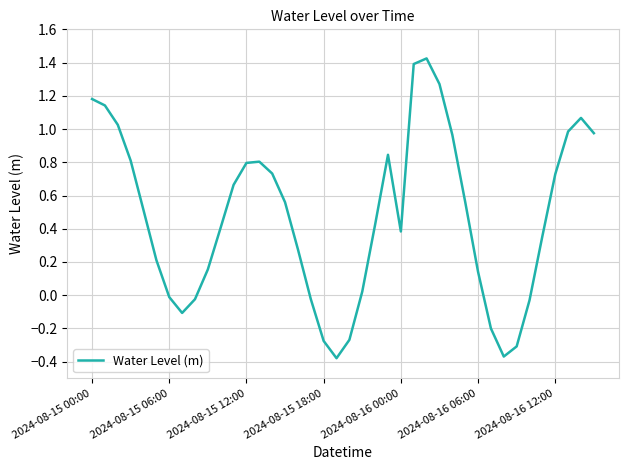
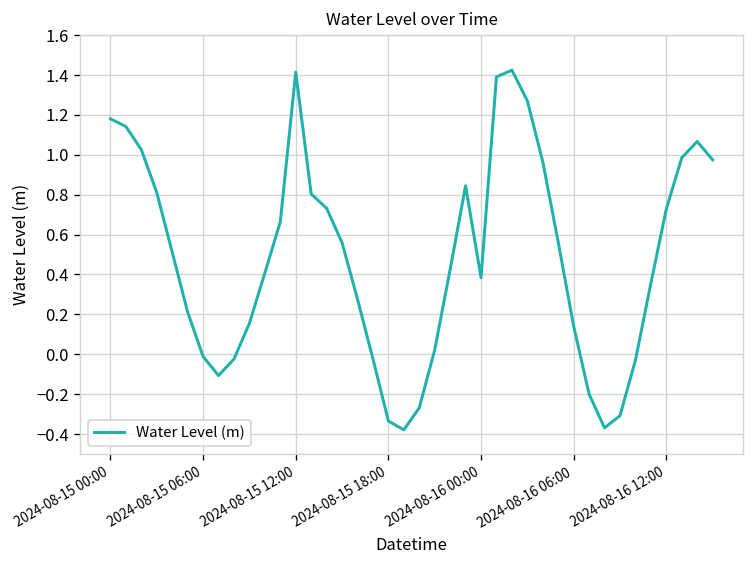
  {
    "2024-08-15 00:00": 1.18,
    "2024-08-15 06:00": -0.01,
-   "2024-08-15 12:00": 0.80,
-   "2024-08-15 18:00": -0.28,
+   "2024-08-15 12:00": 1.41,
+   "2024-08-15 18:00": -0.33,
    "2024-08-16 00:00": 0.38,
    "2024-08-16 06:00": 0.14,
    "2024-08-16 12:00": 0.73
  }
